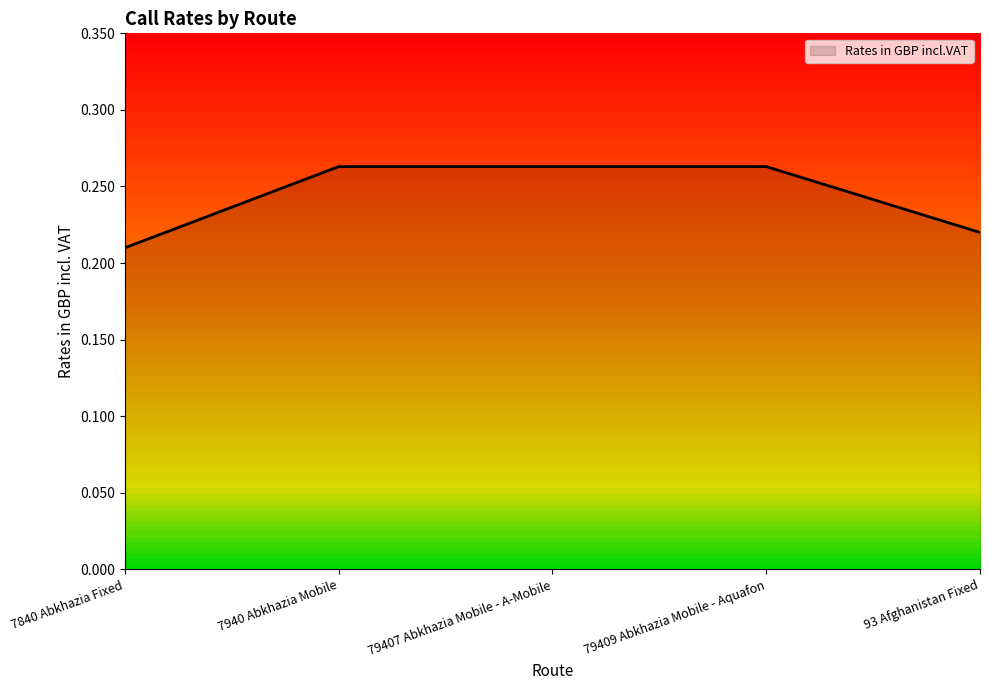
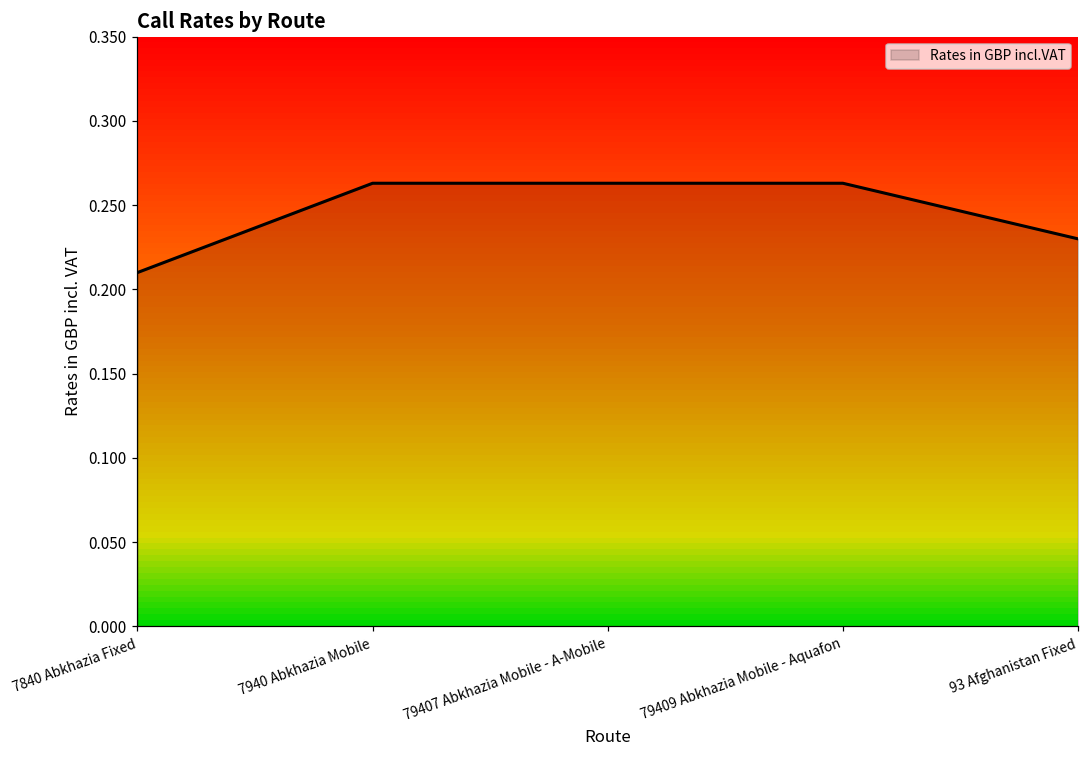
  {
    "7840 Abkhazia Fixed": 0.21,
    "7940 Abkhazia Mobile": 0.263,
    "79407 Abkhazia Mobile - A-Mobile": 0.263,
    "79409 Abkhazia Mobile - Aquafon": 0.263,
-   "93 Afghanistan Fixed": 0.22
+   "93 Afghanistan Fixed": 0.23
  }
